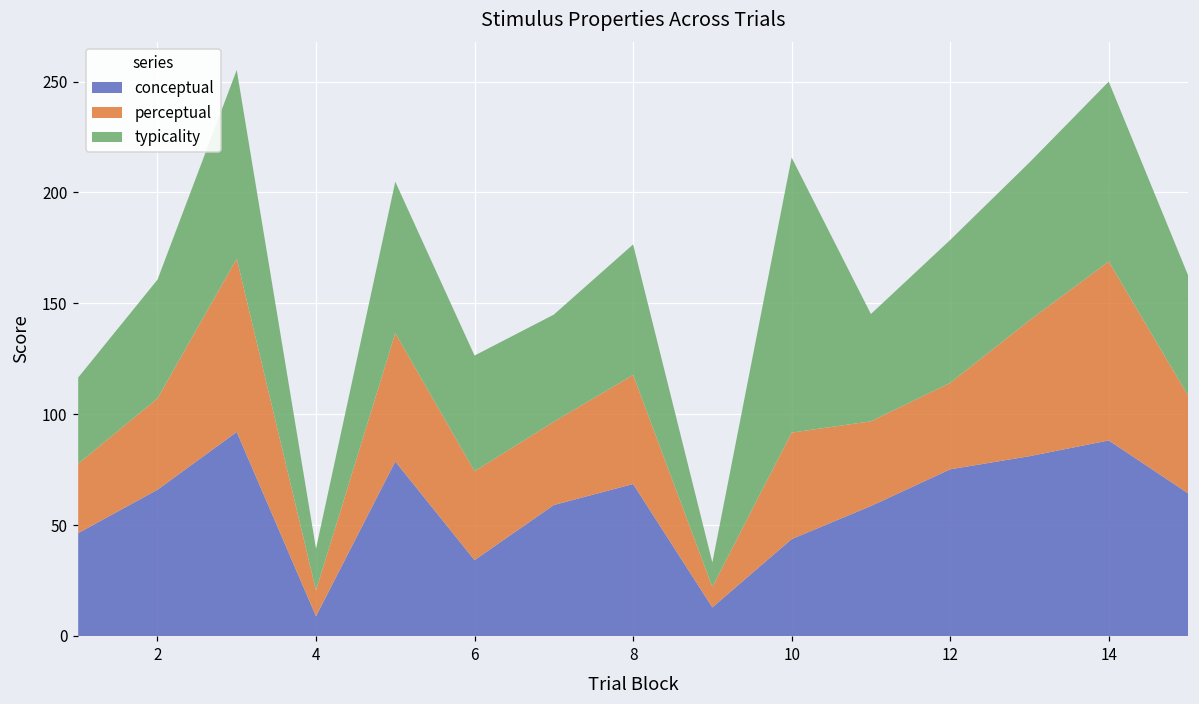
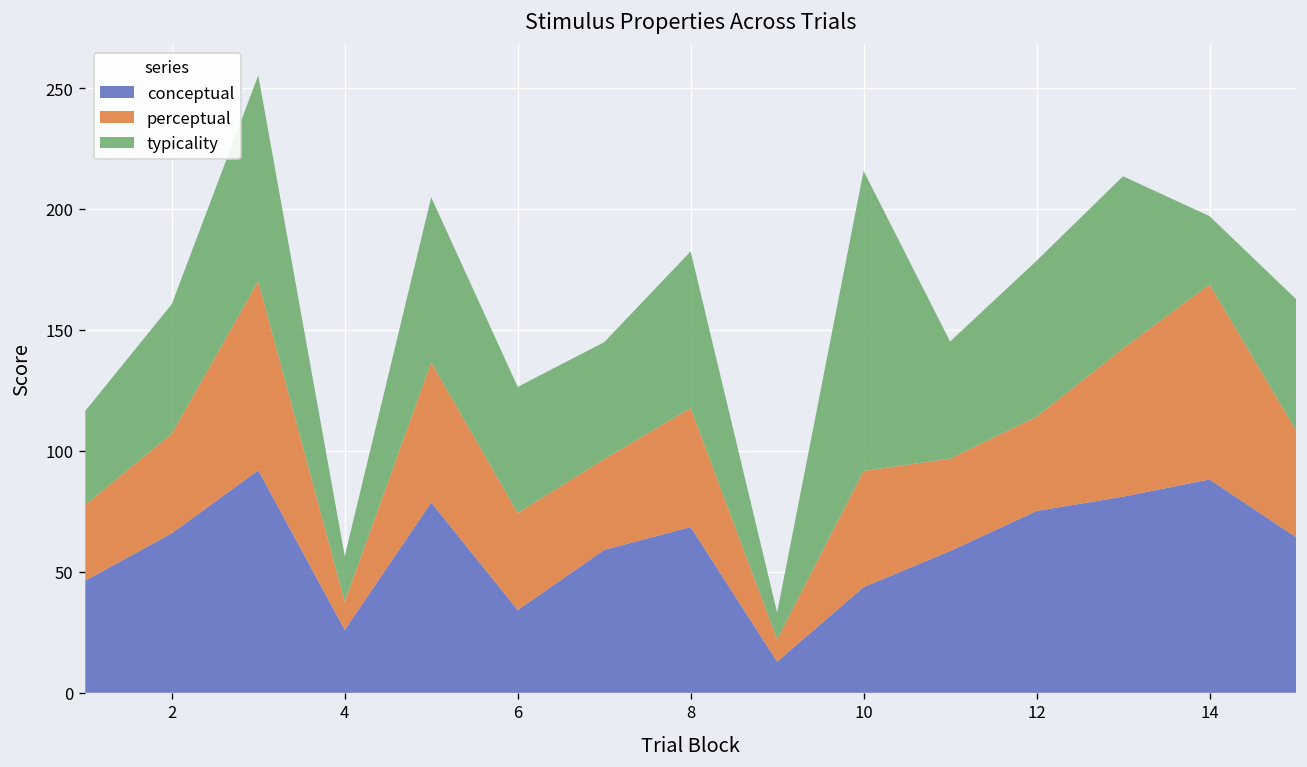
  {
    "conceptual": {
      "2": 66,
-     "4": 9,
+     "4": 26,
      "6": 34,
      "8": 69,
      "10": 44,
      "12": 75,
      "14": 88
    },
    "perceptual": {
      "2": 41,
      "4": 12,
      "6": 40,
      "8": 49,
      "10": 48,
      "12": 39,
      "14": 81
    },
    "typicality": {
      "2": 54,
      "4": 19,
      "6": 52,
-     "8": 59,
+     "8": 65,
      "10": 124,
      "12": 64,
-     "14": 81
+     "14": 28
    }
  }
